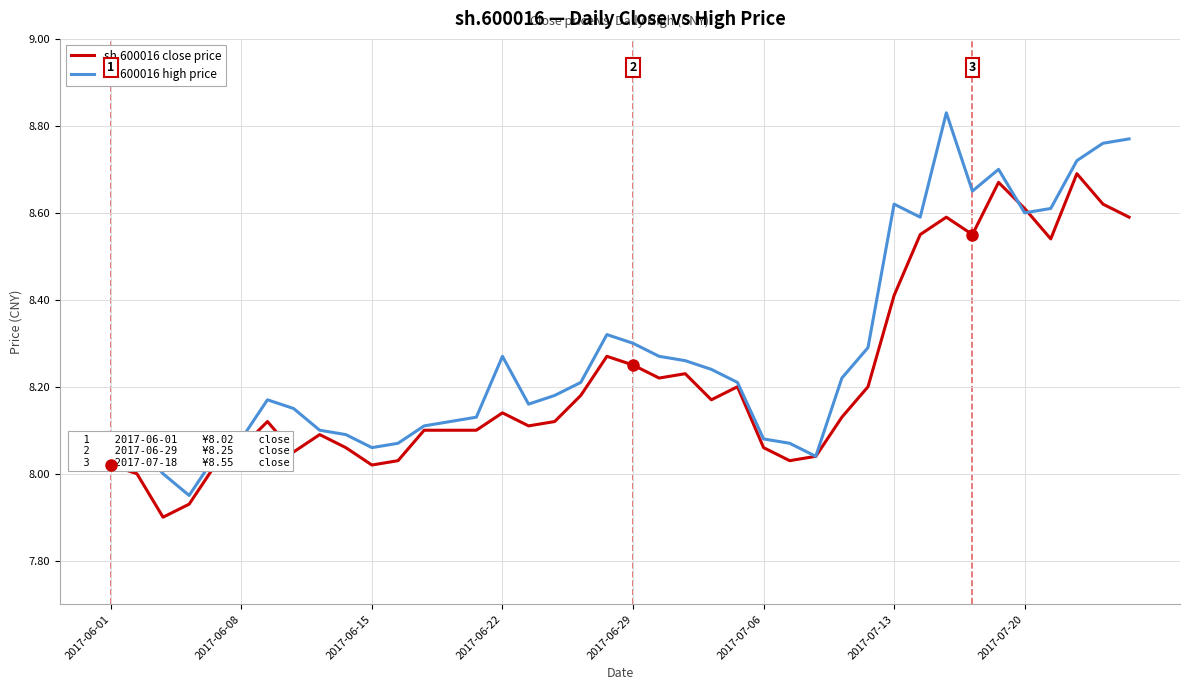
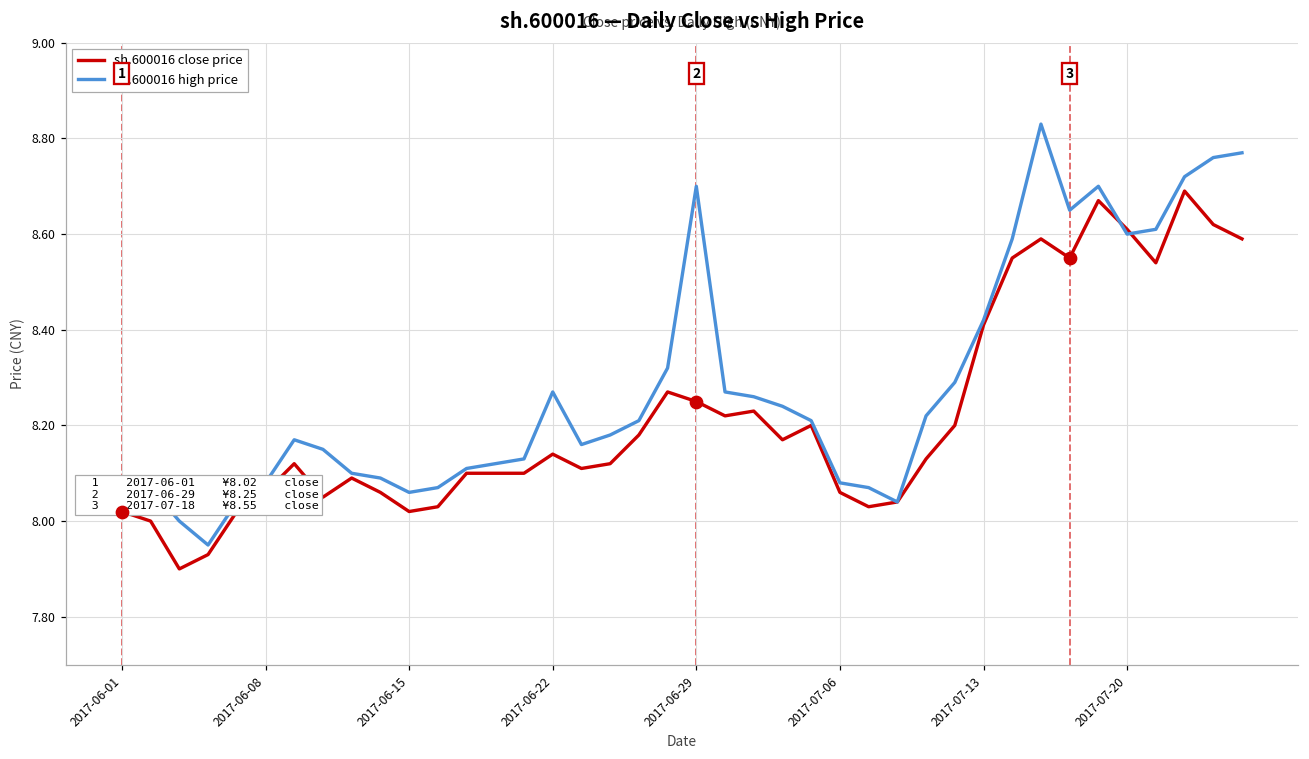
  {
    "sh.600016 high price": {
      "2017-06-15": 8.06,
      "2017-06-22": 8.27,
-     "2017-06-29": 8.3,
+     "2017-06-29": 8.7,
      "2017-07-06": 8.08,
-     "2017-07-13": 8.62,
+     "2017-07-13": 8.42,
      "2017-07-20": 8.60
    }
  }
